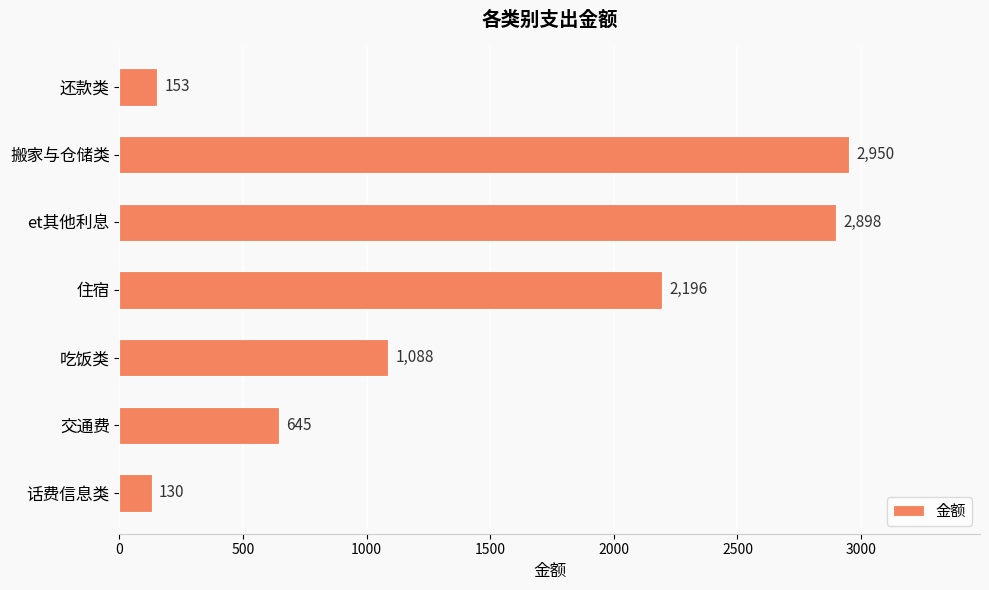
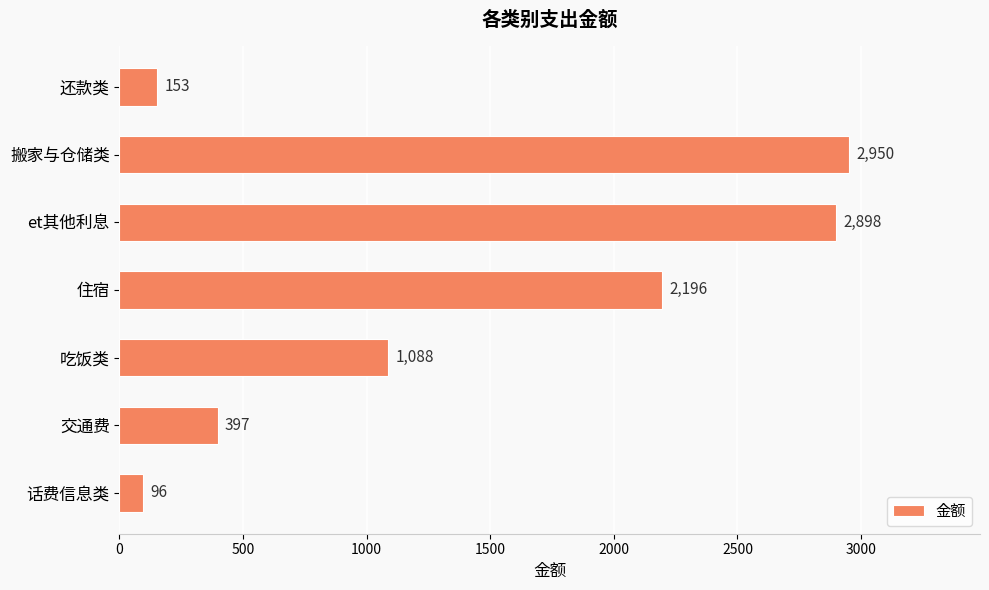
  {
    "还款类": "153",
    "搬家与仓储类": "2,950",
    "et其他利息": "2,898",
    "住宿": "2,196",
    "吃饭类": "1,088",
-   "交通费": "645",
-   "话费信息类": "130"
+   "交通费": "397",
+   "话费信息类": "96"
  }
